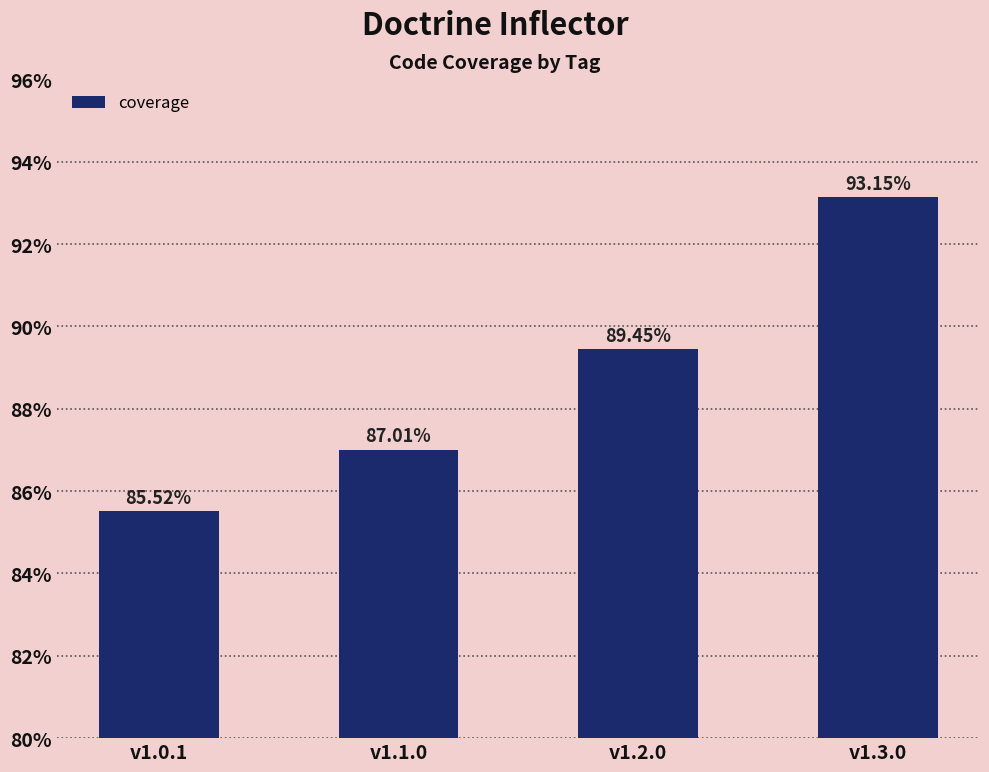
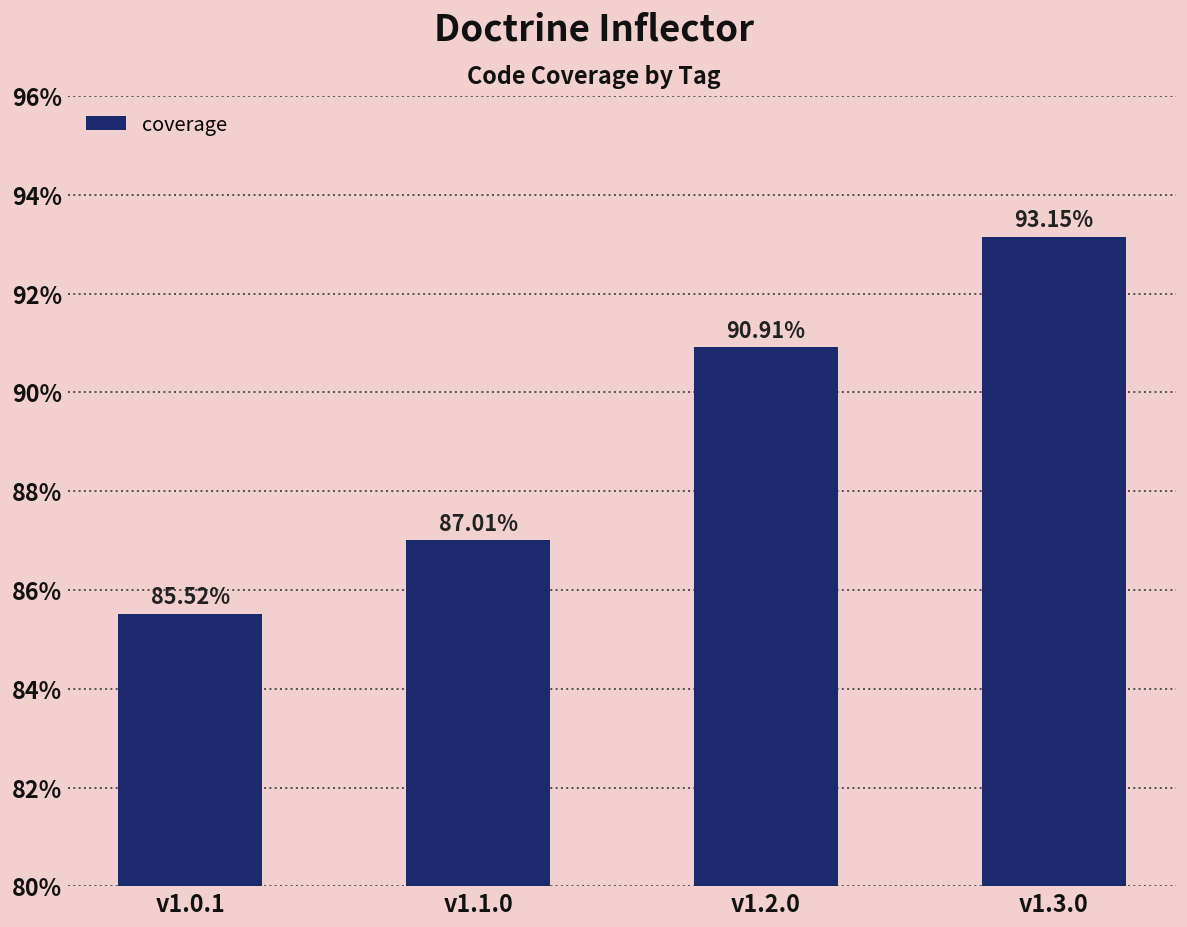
  {
    "v1.0.1": "85.52%",
    "v1.1.0": "87.01%",
-   "v1.2.0": "89.45%",
+   "v1.2.0": "90.91%",
    "v1.3.0": "93.15%"
  }
